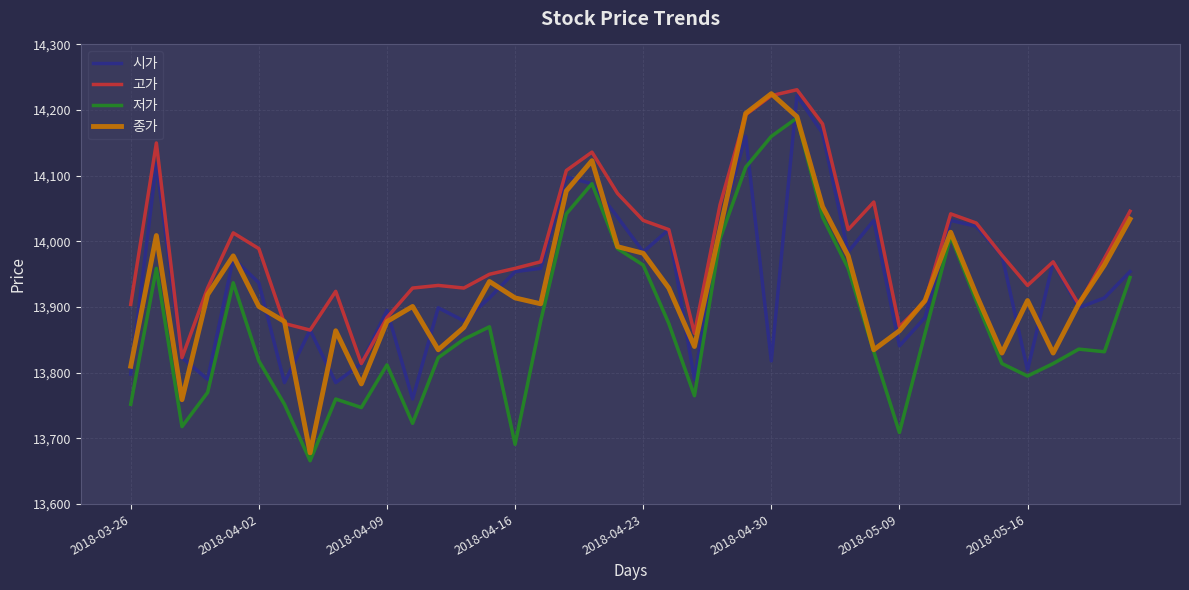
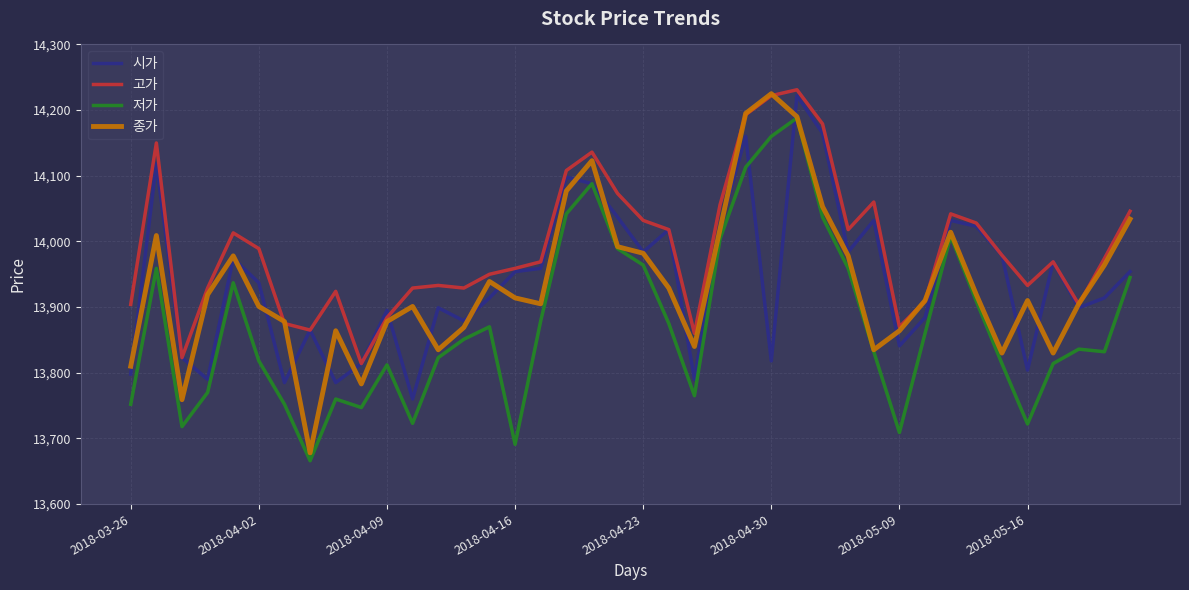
  {
    "시가": {
      "2018-03-26": "13,800",
      "2018-04-02": "13,940",
      "2018-04-09": "13,900",
      "2018-04-16": "13,950",
      "2018-04-30": "13,820",
      "2018-05-09": "13,840",
      "2018-05-16": "13,800"
    },
    "고가": {
      "2018-03-26": "13,900",
      "2018-04-02": "13,990",
      "2018-04-09": "13,880",
      "2018-04-16": "13,960",
      "2018-04-23": "14,030",
      "2018-05-09": "13,870",
      "2018-05-16": "13,930"
    },
    "저가": {
      "2018-03-26": "13,750",
      "2018-04-02": "13,820",
      "2018-04-09": "13,810",
      "2018-04-16": "13,690",
      "2018-04-23": "13,960",
      "2018-04-30": "14,160",
      "2018-05-09": "13,710",
-     "2018-05-16": "13,800"
+     "2018-05-16": "13,720"
    },
    "종가": {
      "2018-03-26": "13,810",
      "2018-04-02": "13,900",
      "2018-04-09": "13,880",
      "2018-04-16": "13,910",
      "2018-05-09": "13,860",
      "2018-05-16": "13,910"
    }
  }
